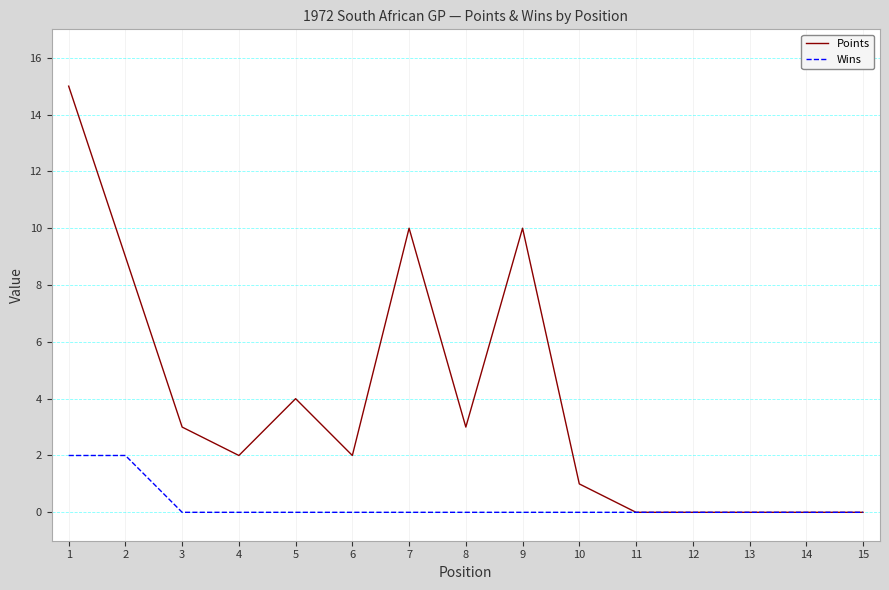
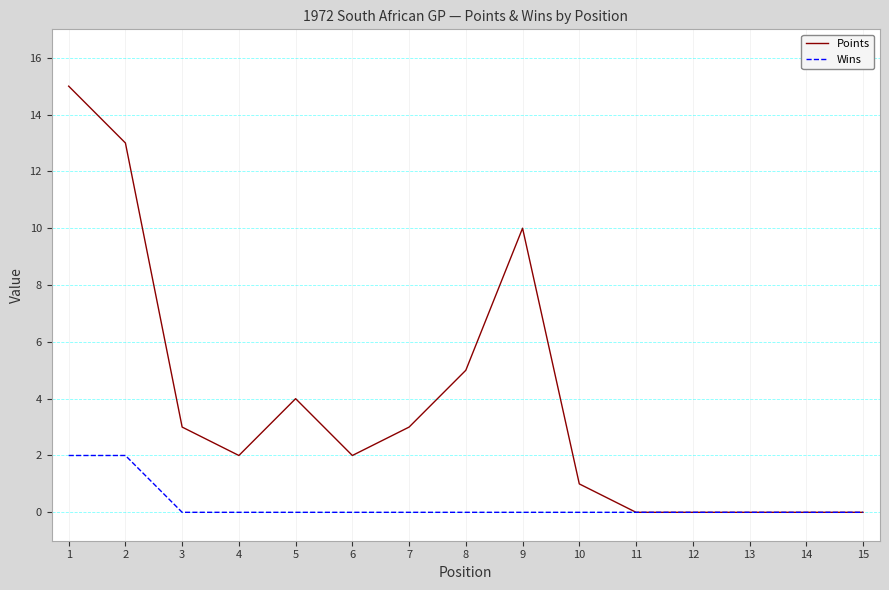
  {
    "Points": {
      "1": 15,
-     "2": 9,
+     "2": 13,
      "3": 3,
      "4": 2,
      "5": 4,
      "6": 2,
-     "7": 10,
-     "8": 3,
+     "7": 3,
+     "8": 5,
      "9": 10,
      "10": 1
    },
    "Wins": {
      "1": 2,
      "2": 2,
      "3": 0,
      "4": 0,
      "5": 0,
      "6": 0,
      "7": 0,
      "8": 0,
      "9": 0,
      "10": 0
    }
  }
